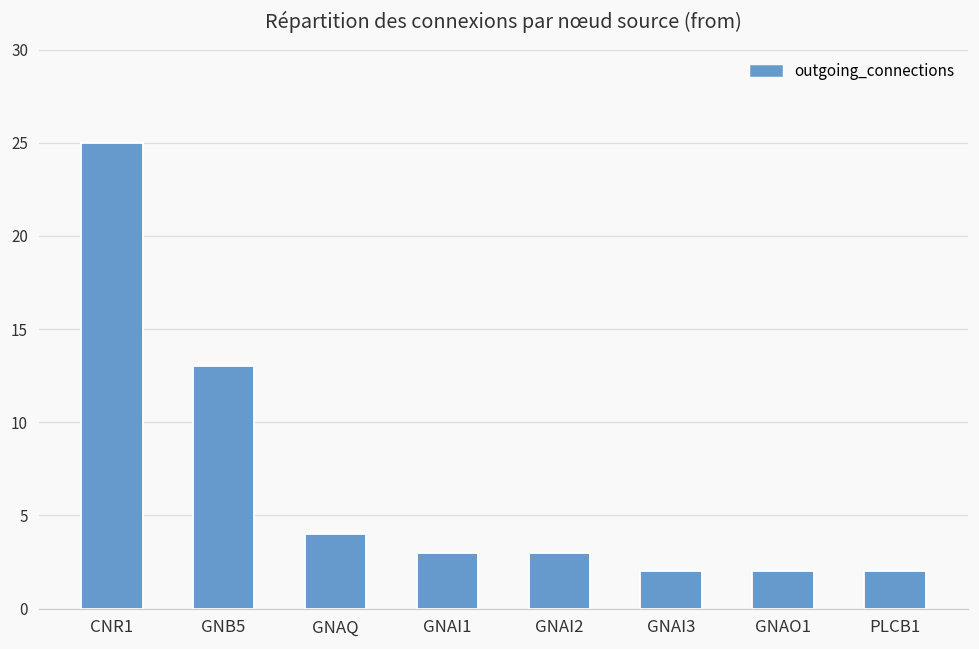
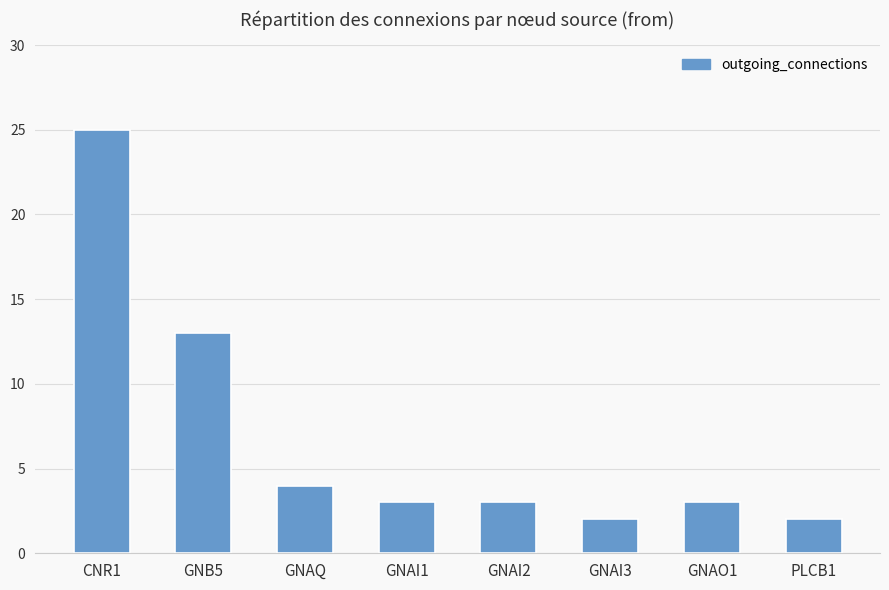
  {
    "CNR1": 25,
    "GNB5": 13,
    "GNAQ": 4,
    "GNAI1": 3,
    "GNAI2": 3,
    "GNAI3": 2,
-   "GNAO1": 2,
+   "GNAO1": 3,
    "PLCB1": 2
  }
